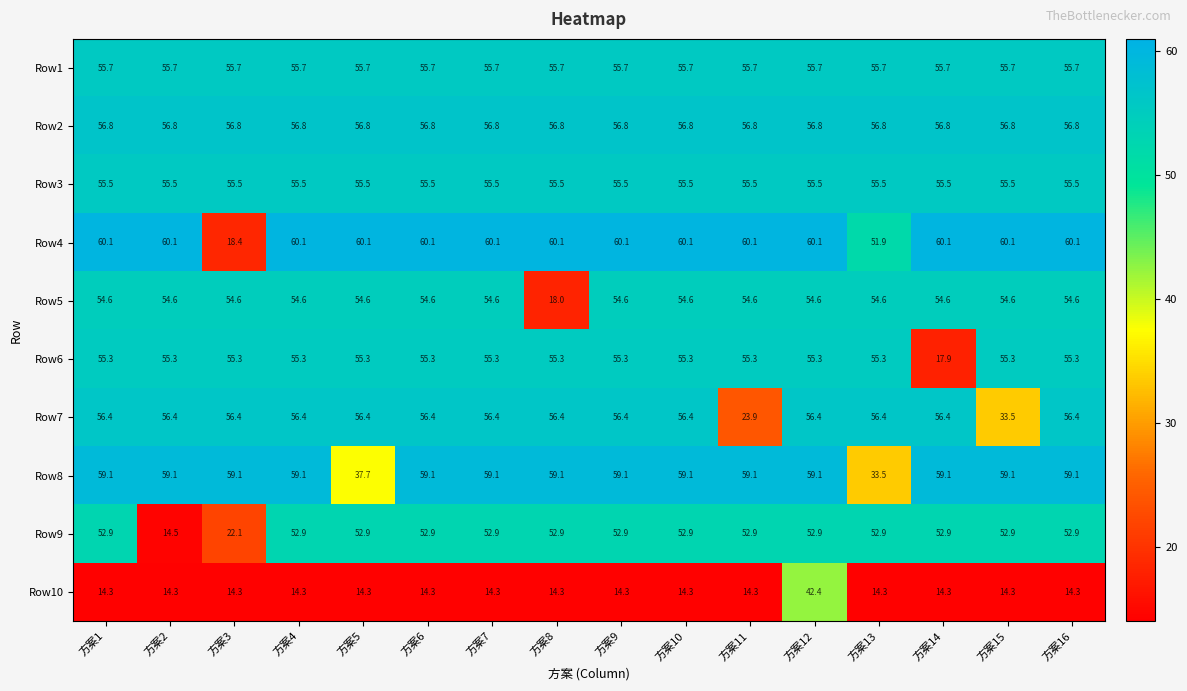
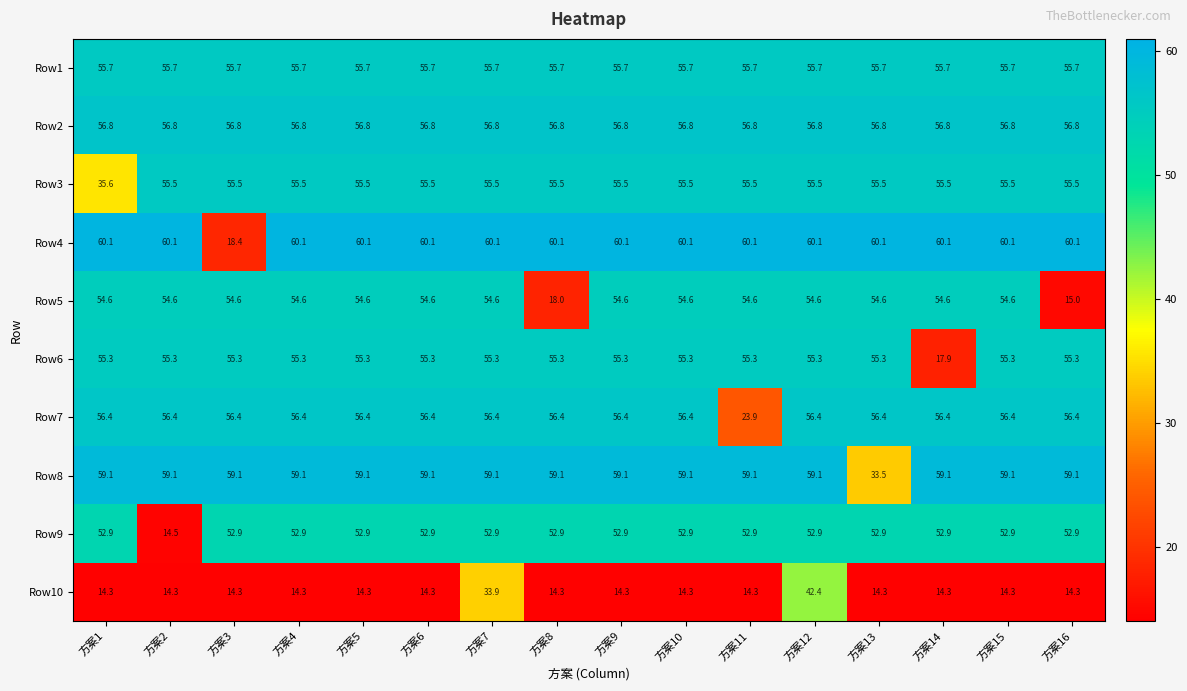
  {
    "Row1": {
      "方案1": 55.7,
      "方案2": 55.7,
      "方案3": 55.7,
      "方案4": 55.7,
      "方案5": 55.7,
      "方案6": 55.7,
      "方案7": 55.7,
      "方案8": 55.7,
      "方案9": 55.7,
      "方案10": 55.7,
      "方案11": 55.7,
      "方案12": 55.7,
      "方案13": 55.7,
      "方案14": 55.7,
      "方案15": 55.7,
      "方案16": 55.7
    },
    "Row2": {
      "方案1": 56.8,
      "方案2": 56.8,
      "方案3": 56.8,
      "方案4": 56.8,
      "方案5": 56.8,
      "方案6": 56.8,
      "方案7": 56.8,
      "方案8": 56.8,
      "方案9": 56.8,
      "方案10": 56.8,
      "方案11": 56.8,
      "方案12": 56.8,
      "方案13": 56.8,
      "方案14": 56.8,
      "方案15": 56.8,
      "方案16": 56.8
    },
    "Row3": {
-     "方案1": 55.5,
+     "方案1": 35.6,
      "方案2": 55.5,
      "方案3": 55.5,
      "方案4": 55.5,
      "方案5": 55.5,
      "方案6": 55.5,
      "方案7": 55.5,
      "方案8": 55.5,
      "方案9": 55.5,
      "方案10": 55.5,
      "方案11": 55.5,
      "方案12": 55.5,
      "方案13": 55.5,
      "方案14": 55.5,
      "方案15": 55.5,
      "方案16": 55.5
    },
    "Row4": {
      "方案1": 60.1,
      "方案2": 60.1,
      "方案3": 18.4,
      "方案4": 60.1,
      "方案5": 60.1,
      "方案6": 60.1,
      "方案7": 60.1,
      "方案8": 60.1,
      "方案9": 60.1,
      "方案10": 60.1,
      "方案11": 60.1,
      "方案12": 60.1,
-     "方案13": 51.9,
+     "方案13": 60.1,
      "方案14": 60.1,
      "方案15": 60.1,
      "方案16": 60.1
    },
    "Row5": {
      "方案1": 54.6,
      "方案2": 54.6,
      "方案3": 54.6,
      "方案4": 54.6,
      "方案5": 54.6,
      "方案6": 54.6,
      "方案7": 54.6,
      "方案8": 18.0,
      "方案9": 54.6,
      "方案10": 54.6,
      "方案11": 54.6,
      "方案12": 54.6,
      "方案13": 54.6,
      "方案14": 54.6,
      "方案15": 54.6,
-     "方案16": 54.6
+     "方案16": 15.0
    },
    "Row6": {
      "方案1": 55.3,
      "方案2": 55.3,
      "方案3": 55.3,
      "方案4": 55.3,
      "方案5": 55.3,
      "方案6": 55.3,
      "方案7": 55.3,
      "方案8": 55.3,
      "方案9": 55.3,
      "方案10": 55.3,
      "方案11": 55.3,
      "方案12": 55.3,
      "方案13": 55.3,
      "方案14": 17.9,
      "方案15": 55.3,
      "方案16": 55.3
    },
    "Row7": {
      "方案1": 56.4,
      "方案2": 56.4,
      "方案3": 56.4,
      "方案4": 56.4,
      "方案5": 56.4,
      "方案6": 56.4,
      "方案7": 56.4,
      "方案8": 56.4,
      "方案9": 56.4,
      "方案10": 56.4,
      "方案11": 23.9,
      "方案12": 56.4,
      "方案13": 56.4,
      "方案14": 56.4,
-     "方案15": 33.5,
+     "方案15": 56.4,
      "方案16": 56.4
    },
    "Row8": {
      "方案1": 59.1,
      "方案2": 59.1,
      "方案3": 59.1,
      "方案4": 59.1,
-     "方案5": 37.7,
+     "方案5": 59.1,
      "方案6": 59.1,
      "方案7": 59.1,
      "方案8": 59.1,
      "方案9": 59.1,
      "方案10": 59.1,
      "方案11": 59.1,
      "方案12": 59.1,
      "方案13": 33.5,
      "方案14": 59.1,
      "方案15": 59.1,
      "方案16": 59.1
    },
    "Row9": {
      "方案1": 52.9,
      "方案2": 14.5,
-     "方案3": 22.1,
+     "方案3": 52.9,
      "方案4": 52.9,
      "方案5": 52.9,
      "方案6": 52.9,
      "方案7": 52.9,
      "方案8": 52.9,
      "方案9": 52.9,
      "方案10": 52.9,
      "方案11": 52.9,
      "方案12": 52.9,
      "方案13": 52.9,
      "方案14": 52.9,
      "方案15": 52.9,
      "方案16": 52.9
    },
    "Row10": {
      "方案1": 14.3,
      "方案2": 14.3,
      "方案3": 14.3,
      "方案4": 14.3,
      "方案5": 14.3,
      "方案6": 14.3,
-     "方案7": 14.3,
+     "方案7": 33.9,
      "方案8": 14.3,
      "方案9": 14.3,
      "方案10": 14.3,
      "方案11": 14.3,
      "方案12": 42.4,
      "方案13": 14.3,
      "方案14": 14.3,
      "方案15": 14.3,
      "方案16": 14.3
    }
  }
